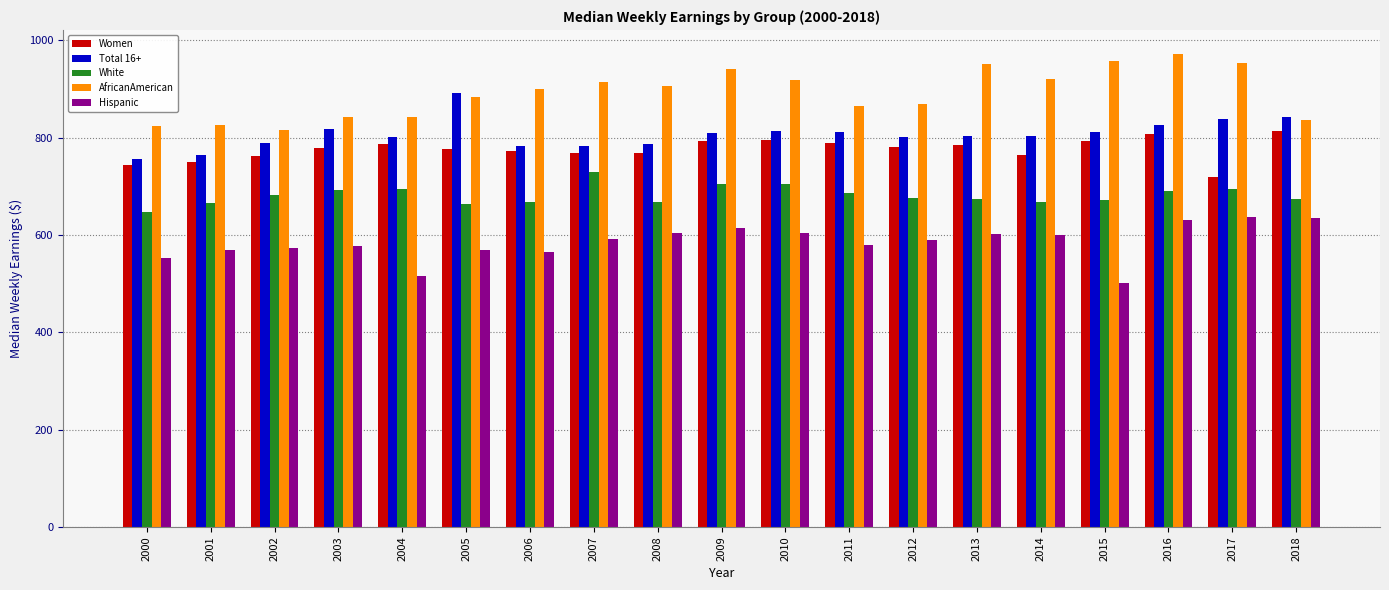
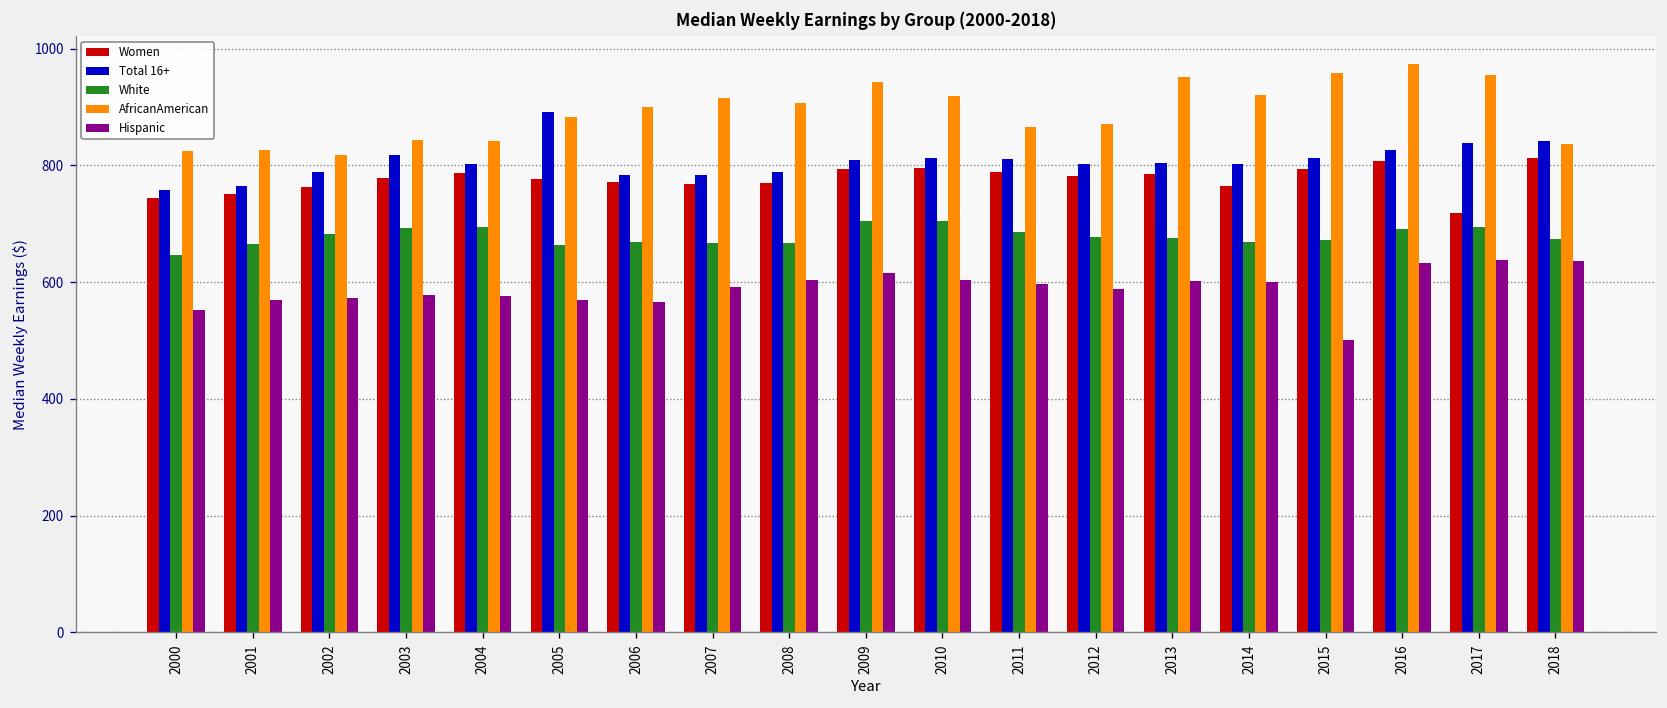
  {
    "Women": {
      "2000": 740,
      "2001": 750,
      "2002": 760,
      "2003": 780,
      "2004": 790,
      "2005": 780,
      "2006": 770,
      "2007": 770,
      "2008": 770,
      "2009": 790,
      "2010": 800,
      "2011": 790,
      "2012": 780,
      "2013": 790,
      "2014": 770,
      "2015": 790,
      "2016": 810,
      "2017": 720,
      "2018": 810
    },
    "Total 16+": {
      "2000": 760,
      "2001": 770,
      "2002": 790,
      "2003": 820,
      "2004": 800,
      "2005": 890,
      "2006": 780,
      "2007": 780,
      "2008": 790,
      "2009": 810,
      "2010": 810,
      "2011": 810,
      "2012": 800,
      "2013": 800,
      "2014": 800,
      "2015": 810,
      "2016": 830,
      "2017": 840,
      "2018": 840
    },
    "White": {
      "2000": 650,
      "2001": 670,
      "2002": 680,
      "2003": 690,
      "2004": 690,
      "2005": 660,
      "2006": 670,
-     "2007": 730,
+     "2007": 670,
      "2008": 670,
      "2009": 700,
      "2010": 700,
      "2011": 690,
      "2012": 680,
      "2013": 680,
      "2014": 670,
      "2015": 670,
      "2016": 690,
      "2017": 690,
      "2018": 670
    },
    "AfricanAmerican": {
      "2000": 830,
      "2001": 830,
      "2002": 820,
      "2003": 840,
      "2004": 840,
      "2005": 880,
      "2006": 900,
      "2007": 920,
      "2008": 910,
      "2009": 940,
      "2010": 920,
      "2011": 870,
      "2012": 870,
      "2013": 950,
      "2014": 920,
      "2015": 960,
      "2016": 970,
      "2017": 950,
      "2018": 840
    },
    "Hispanic": {
      "2000": 550,
      "2001": 570,
      "2002": 570,
      "2003": 580,
-     "2004": 520,
+     "2004": 580,
      "2005": 570,
      "2006": 570,
      "2007": 590,
      "2008": 600,
      "2009": 620,
      "2010": 600,
-     "2011": 580,
+     "2011": 600,
      "2012": 590,
      "2013": 600,
      "2014": 600,
      "2015": 500,
      "2016": 630,
      "2017": 640,
      "2018": 640
    }
  }
